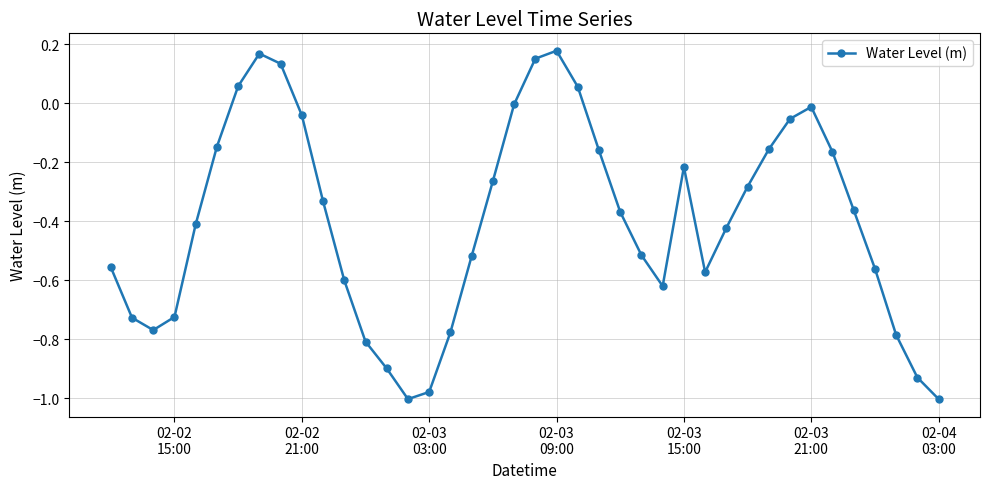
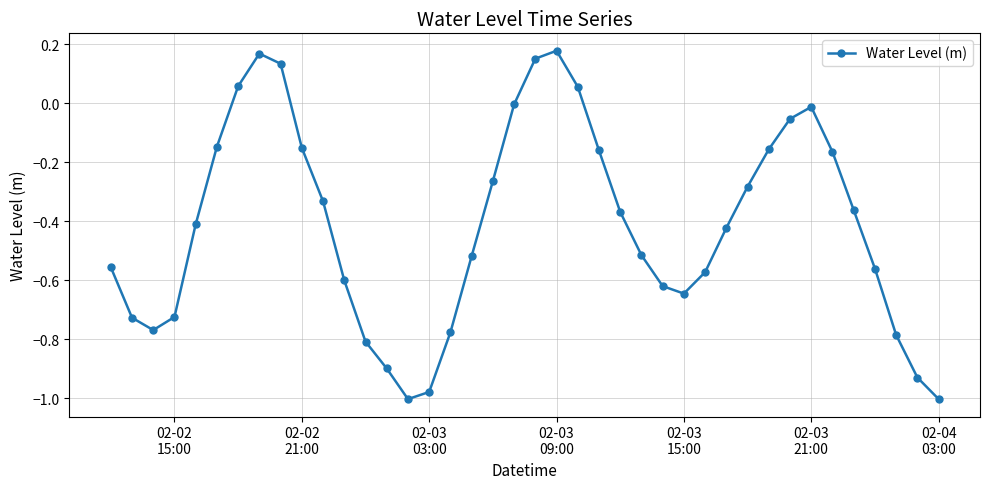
  {
    "02-02 15:00": -0.72,
-   "02-02 21:00": -0.04,
+   "02-02 21:00": -0.15,
    "02-03 03:00": -0.98,
    "02-03 09:00": 0.18,
-   "02-03 15:00": -0.22,
+   "02-03 15:00": -0.65,
    "02-03 21:00": -0.01,
    "02-04 03:00": -1.00
  }
